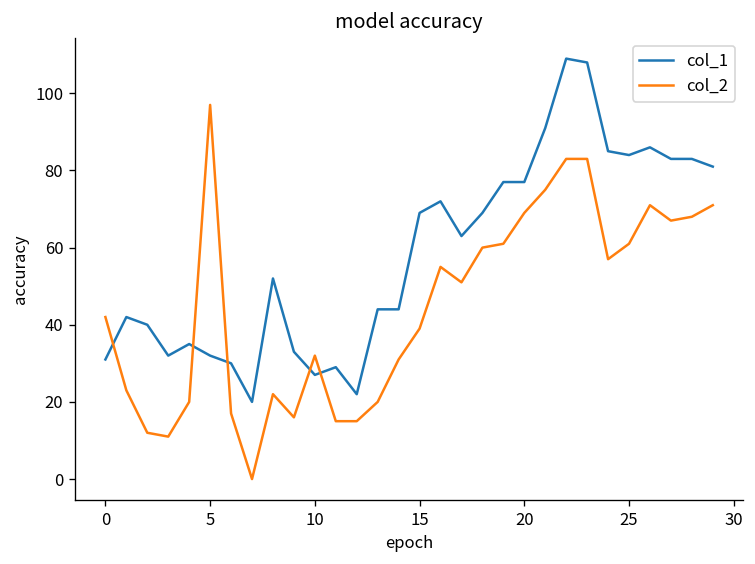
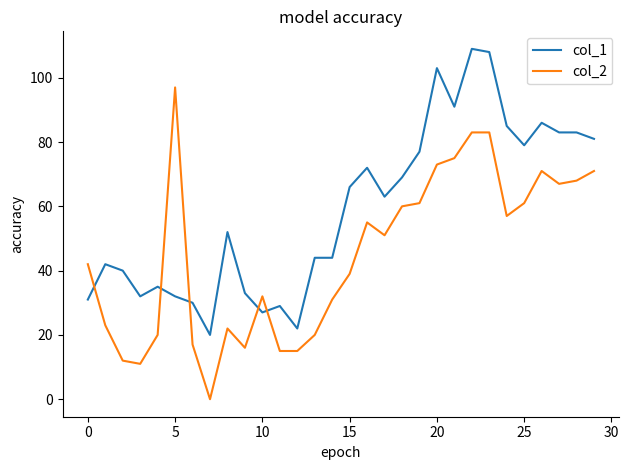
  {
    "col_1": {
      "0": 31,
      "5": 32,
      "10": 27,
-     "15": 69,
-     "20": 77,
-     "25": 84
+     "15": 66,
+     "20": 103,
+     "25": 79
    },
    "col_2": {
      "0": 42,
      "5": 97,
      "10": 32,
      "15": 39,
-     "20": 69,
+     "20": 73,
      "25": 61
    }
  }
